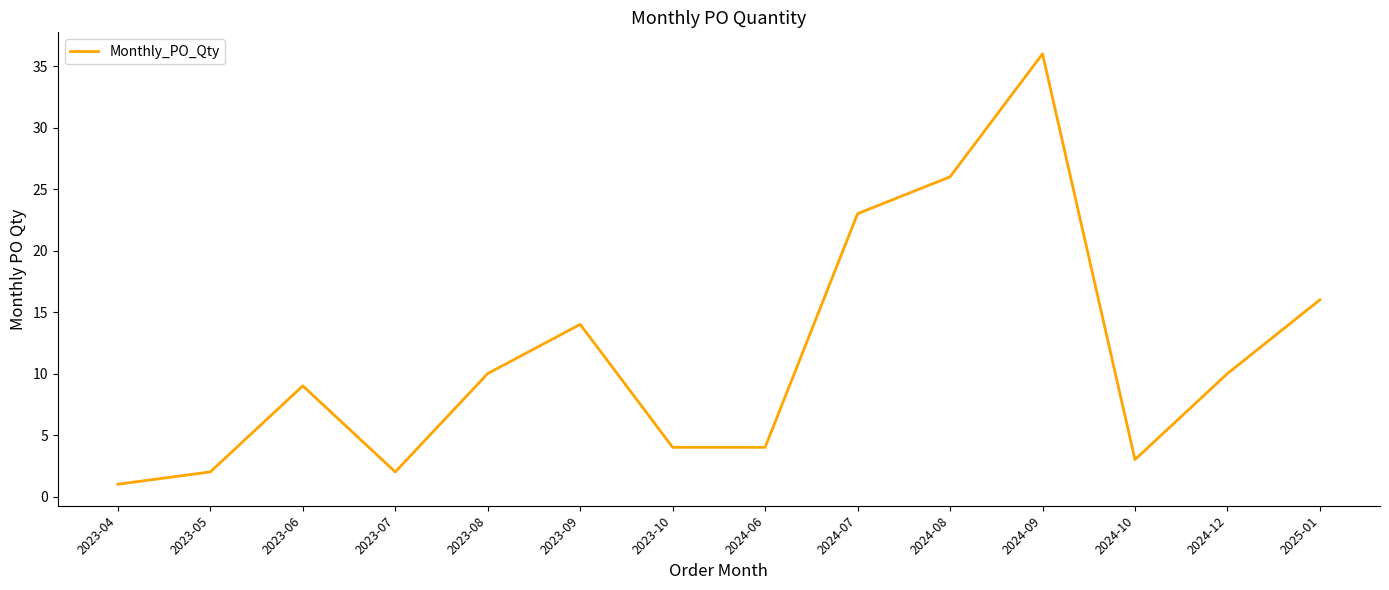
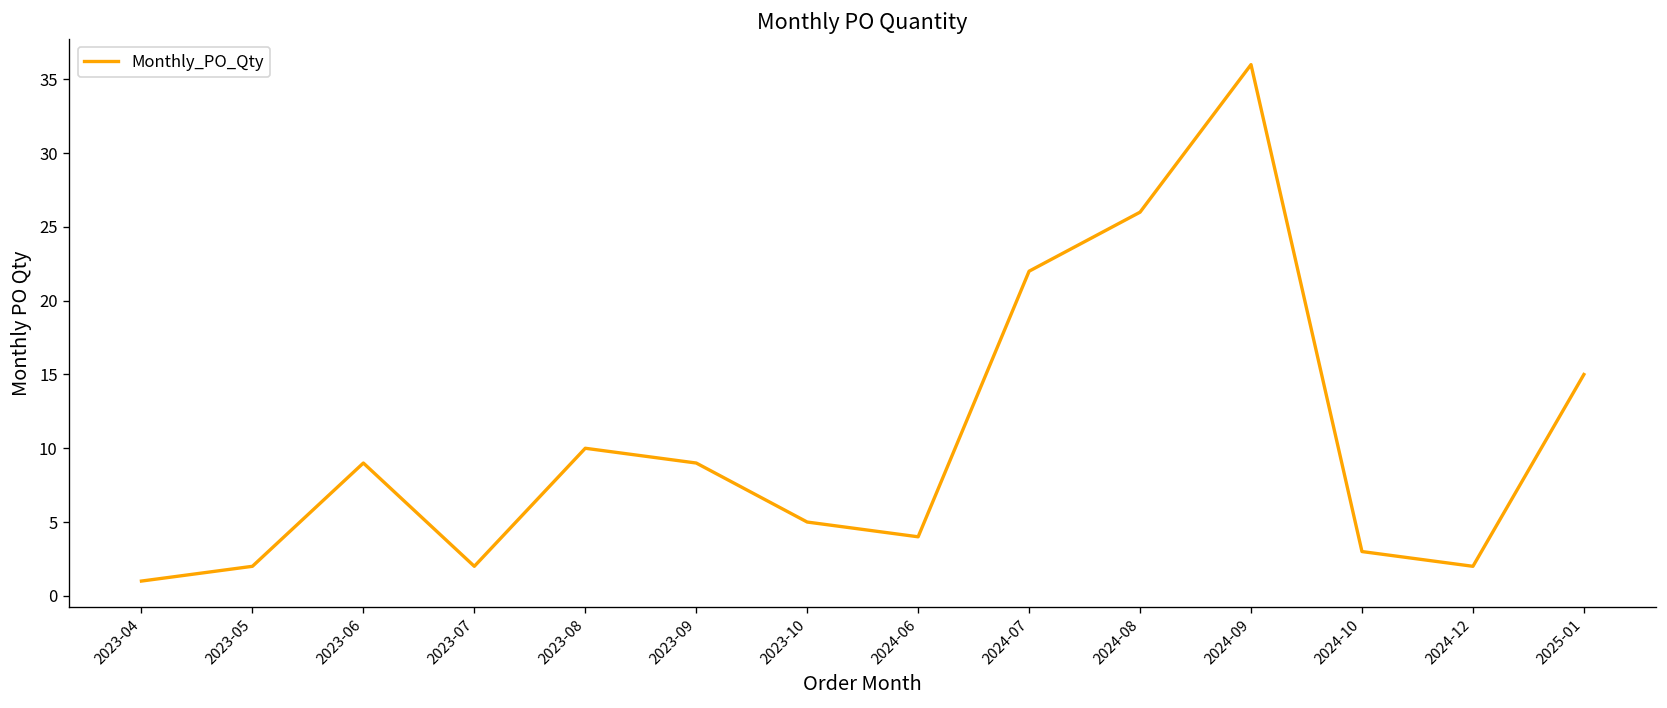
  {
    "2023-04": 1,
    "2023-05": 2,
    "2023-06": 9,
    "2023-07": 2,
    "2023-08": 10,
-   "2023-09": 14,
-   "2023-10": 4,
+   "2023-09": 9,
+   "2023-10": 5,
    "2024-06": 4,
-   "2024-07": 23,
+   "2024-07": 22,
    "2024-08": 26,
    "2024-09": 36,
    "2024-10": 3,
-   "2024-12": 10,
-   "2025-01": 16
+   "2024-12": 2,
+   "2025-01": 15
  }
